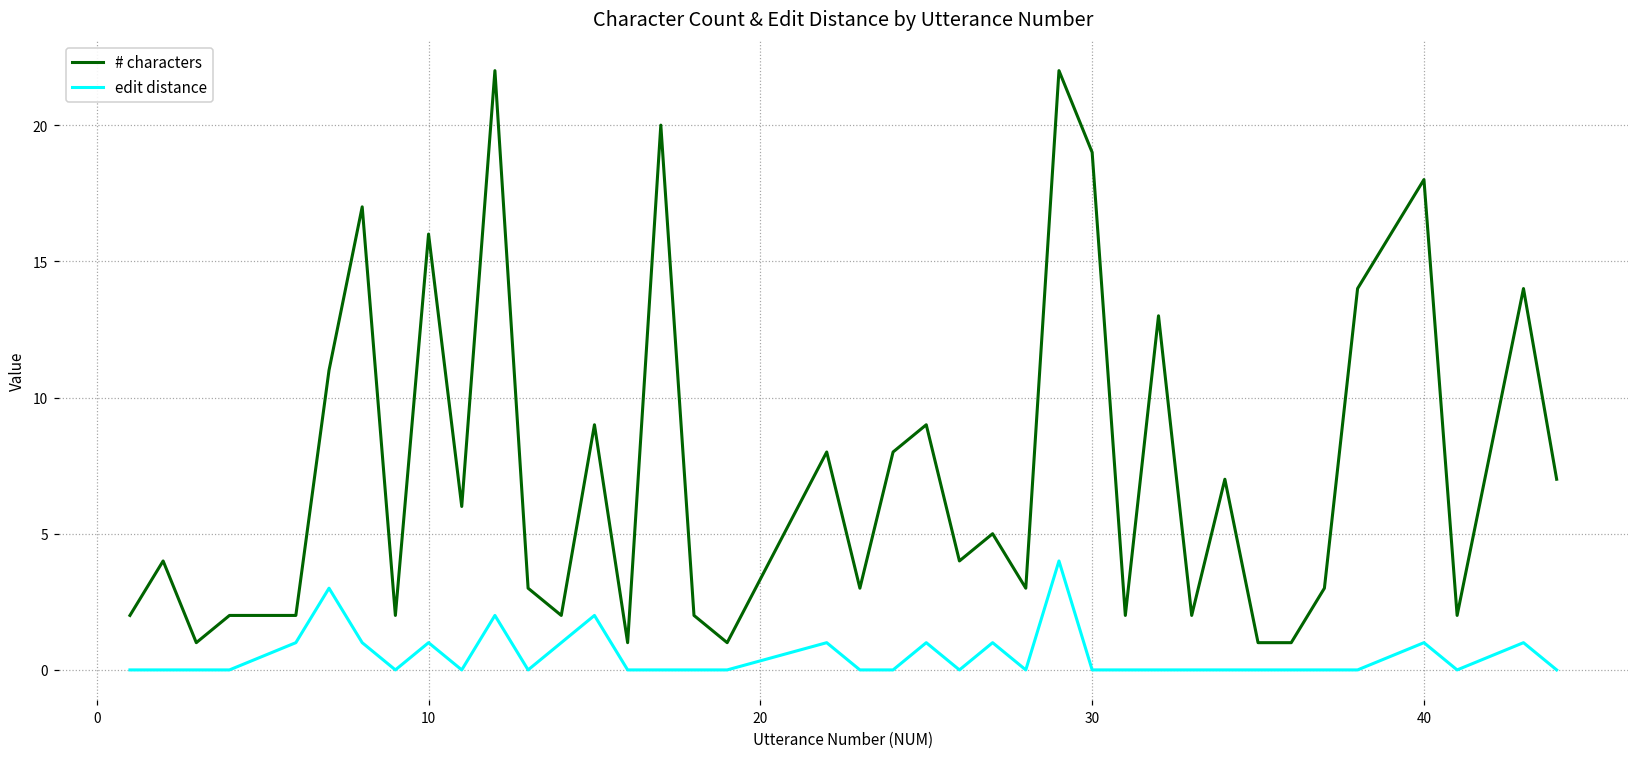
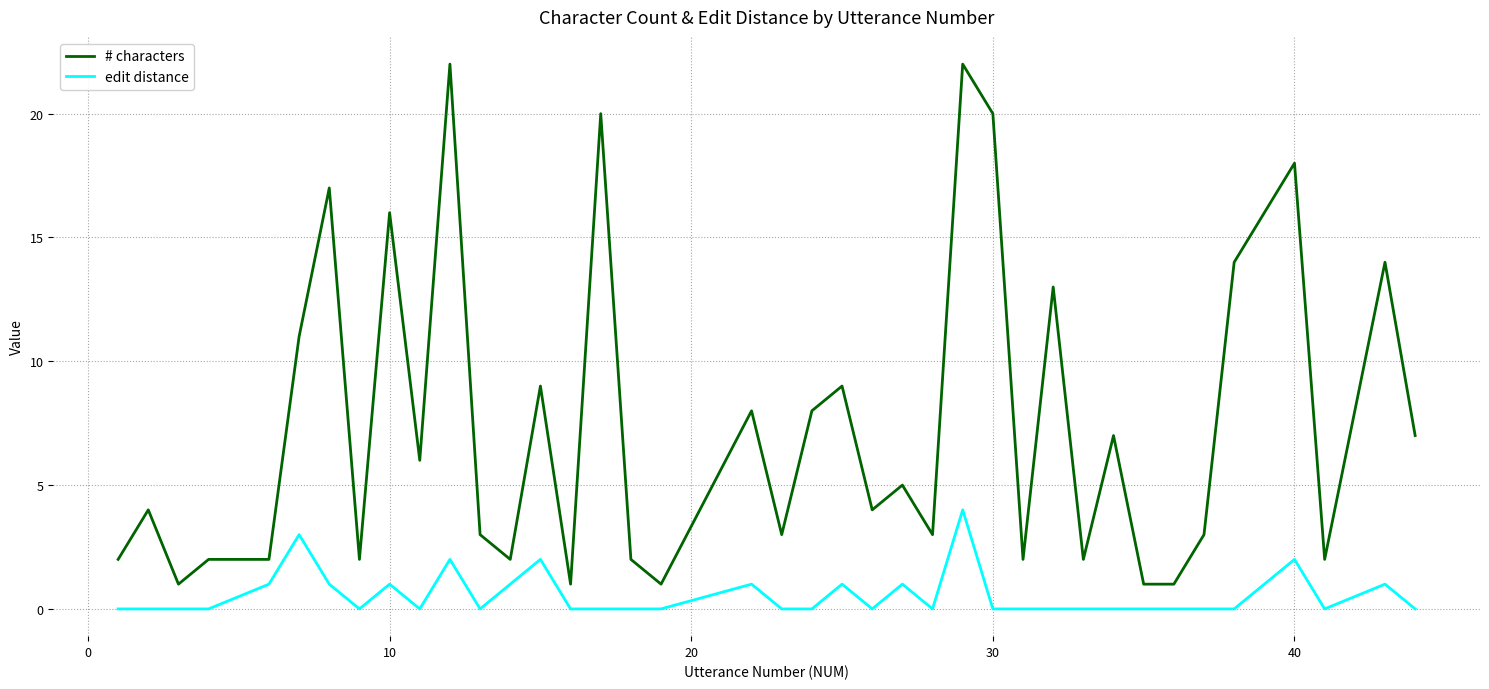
  {
    "# characters": {
      "10": 16,
-     "30": 19,
+     "30": 20,
      "40": 18
    },
    "edit distance": {
      "10": 1,
      "30": 0,
-     "40": 1
+     "40": 2
    }
  }
